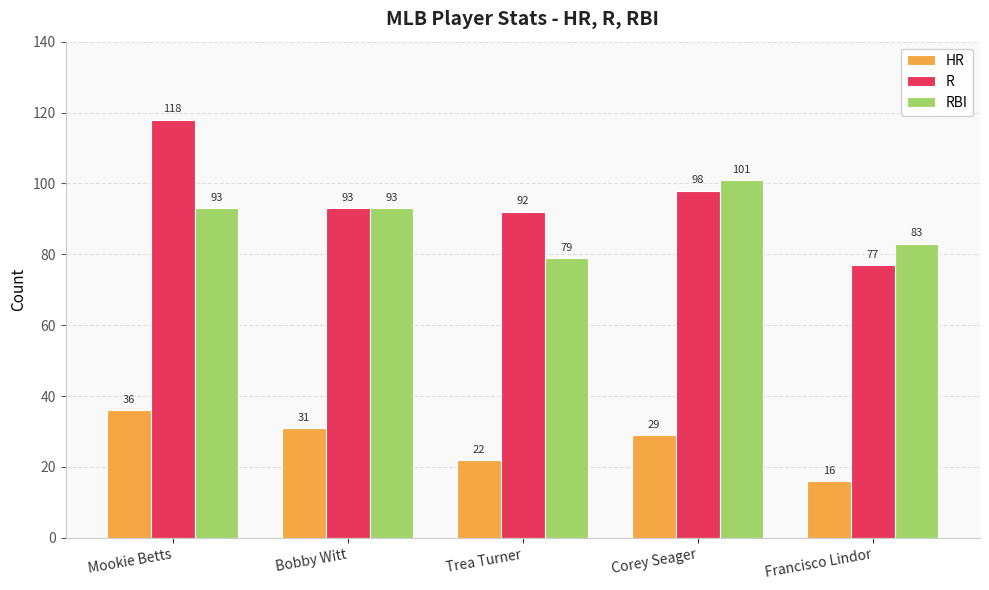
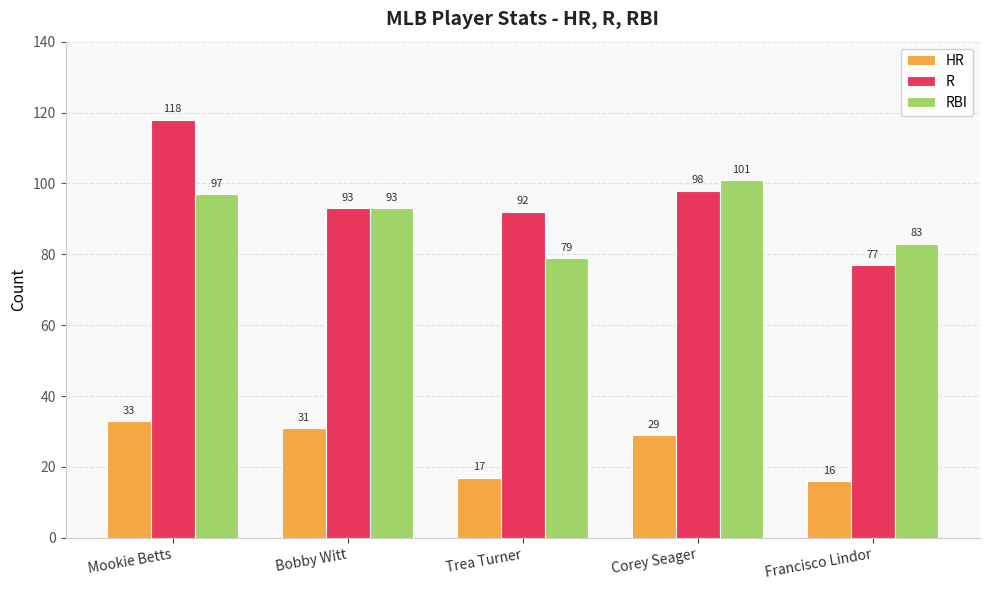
  {
    "HR": {
-     "Mookie Betts": 36,
+     "Mookie Betts": 33,
      "Bobby Witt": 31,
-     "Trea Turner": 22,
+     "Trea Turner": 17,
      "Corey Seager": 29,
      "Francisco Lindor": 16
    },
    "R": {
      "Mookie Betts": 118,
      "Bobby Witt": 93,
      "Trea Turner": 92,
      "Corey Seager": 98,
      "Francisco Lindor": 77
    },
    "RBI": {
-     "Mookie Betts": 93,
+     "Mookie Betts": 97,
      "Bobby Witt": 93,
      "Trea Turner": 79,
      "Corey Seager": 101,
      "Francisco Lindor": 83
    }
  }
